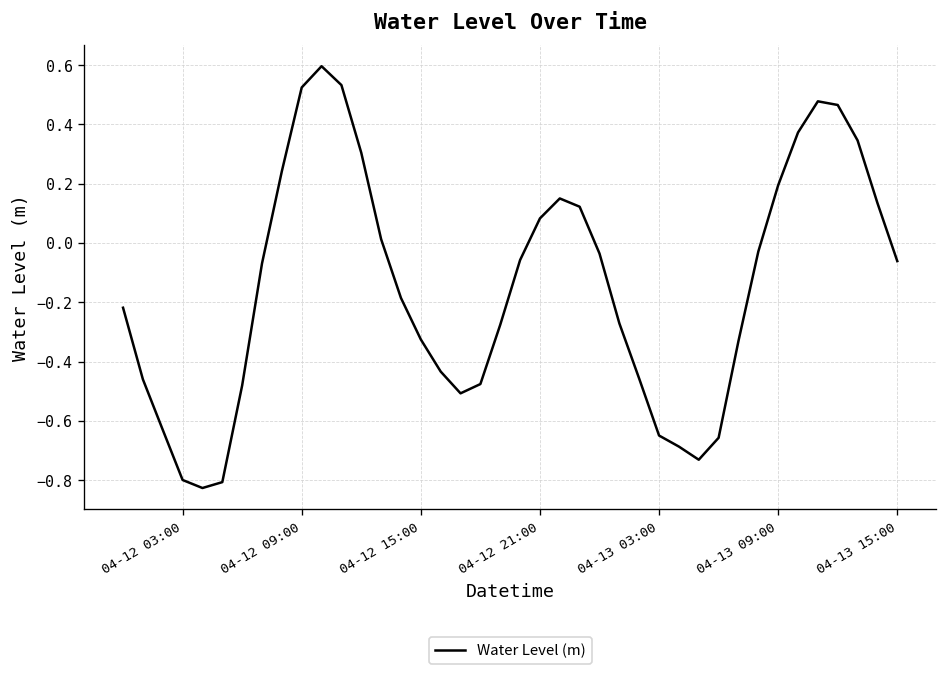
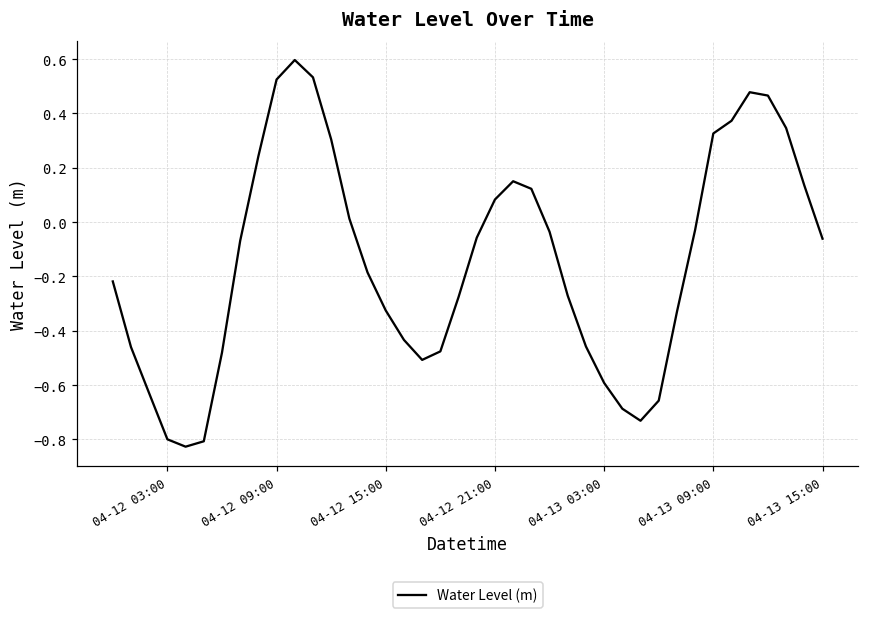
  {
    "04-12 03:00": -0.80,
    "04-12 09:00": 0.52,
    "04-12 15:00": -0.33,
    "04-12 21:00": 0.08,
-   "04-13 03:00": -0.65,
-   "04-13 09:00": 0.19,
+   "04-13 03:00": -0.59,
+   "04-13 09:00": 0.33,
    "04-13 15:00": -0.06
  }
